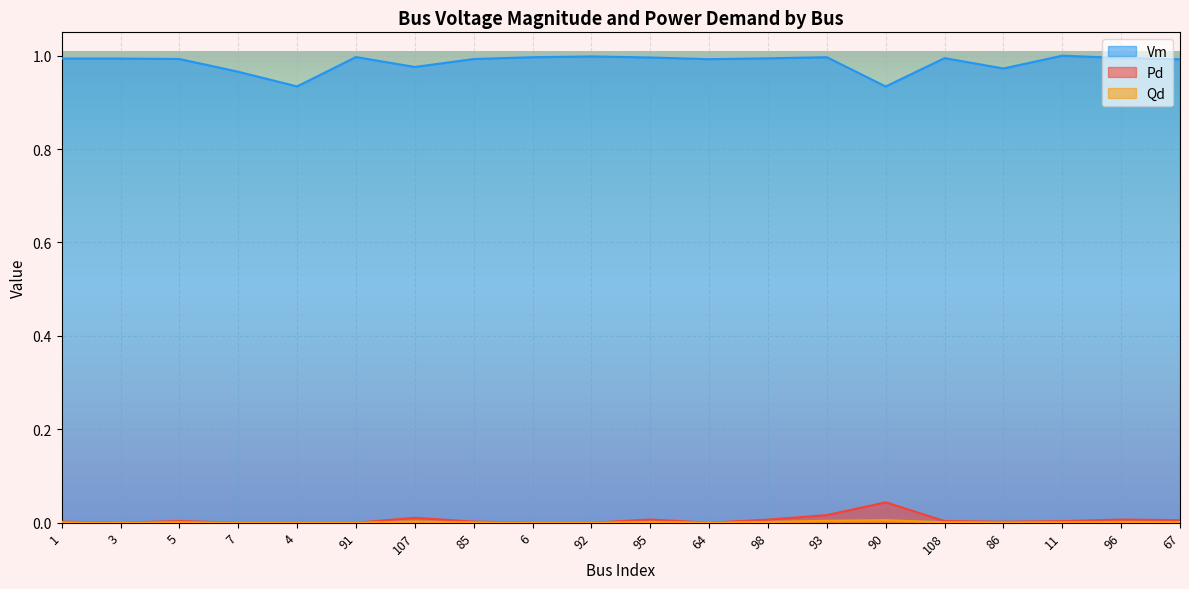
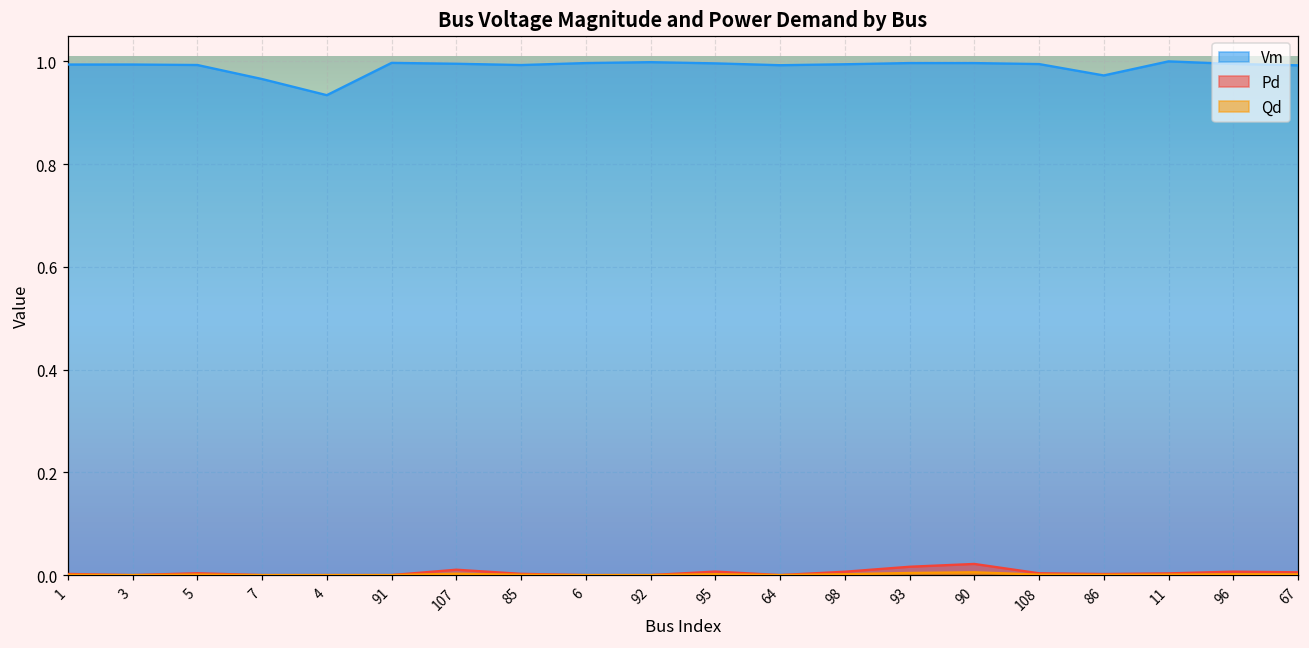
  {
    "Vm": {
      "1": 0.99,
      "3": 0.99,
      "5": 0.99,
      "7": 0.97,
      "4": 0.93,
      "91": 1.00,
-     "107": 0.98,
+     "107": 1.00,
      "85": 0.99,
      "6": 1.00,
      "92": 1.00,
      "95": 1.00,
      "64": 0.99,
      "98": 0.99,
      "93": 1.00,
-     "90": 0.93,
+     "90": 1.00,
      "108": 0.99,
      "86": 0.97,
      "11": 1.00,
      "67": 0.99
    },
    "Pd": {
      "107": 0.01,
      "93": 0.02,
-     "90": 0.04
+     "90": 0.02
    },
    "Qd": {
      "107": 0.00,
      "93": 0.00,
      "90": 0.01
    }
  }
